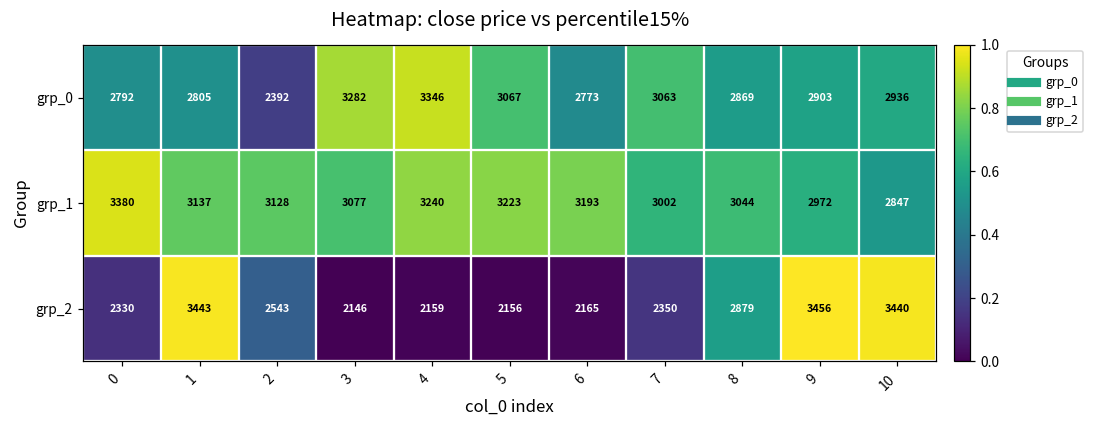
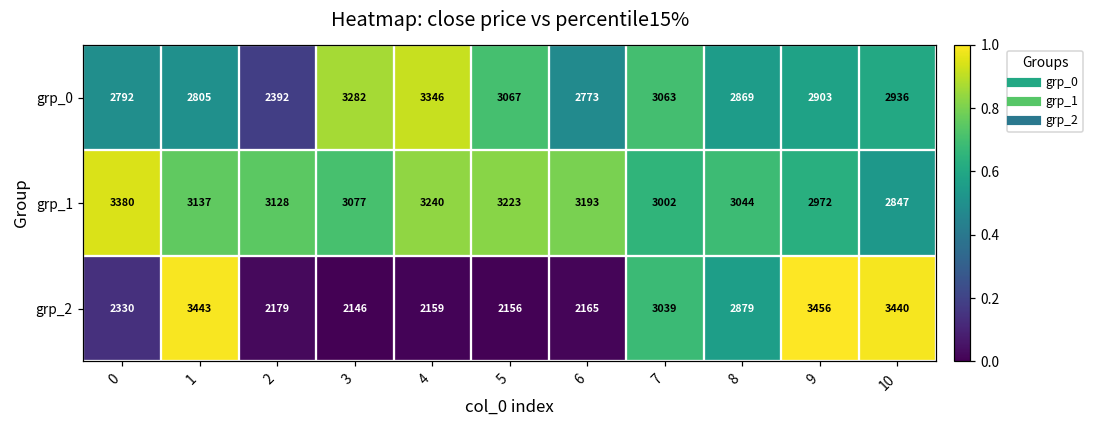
  {
    "grp_0": {
      "0": 2792,
      "1": 2805,
      "2": 2392,
      "3": 3282,
      "4": 3346,
      "5": 3067,
      "6": 2773,
      "7": 3063,
      "8": 2869,
      "9": 2903,
      "10": 2936
    },
    "grp_1": {
      "0": 3380,
      "1": 3137,
      "2": 3128,
      "3": 3077,
      "4": 3240,
      "5": 3223,
      "6": 3193,
      "7": 3002,
      "8": 3044,
      "9": 2972,
      "10": 2847
    },
    "grp_2": {
      "0": 2330,
      "1": 3443,
-     "2": 2543,
+     "2": 2179,
      "3": 2146,
      "4": 2159,
      "5": 2156,
      "6": 2165,
-     "7": 2350,
+     "7": 3039,
      "8": 2879,
      "9": 3456,
      "10": 3440
    }
  }
